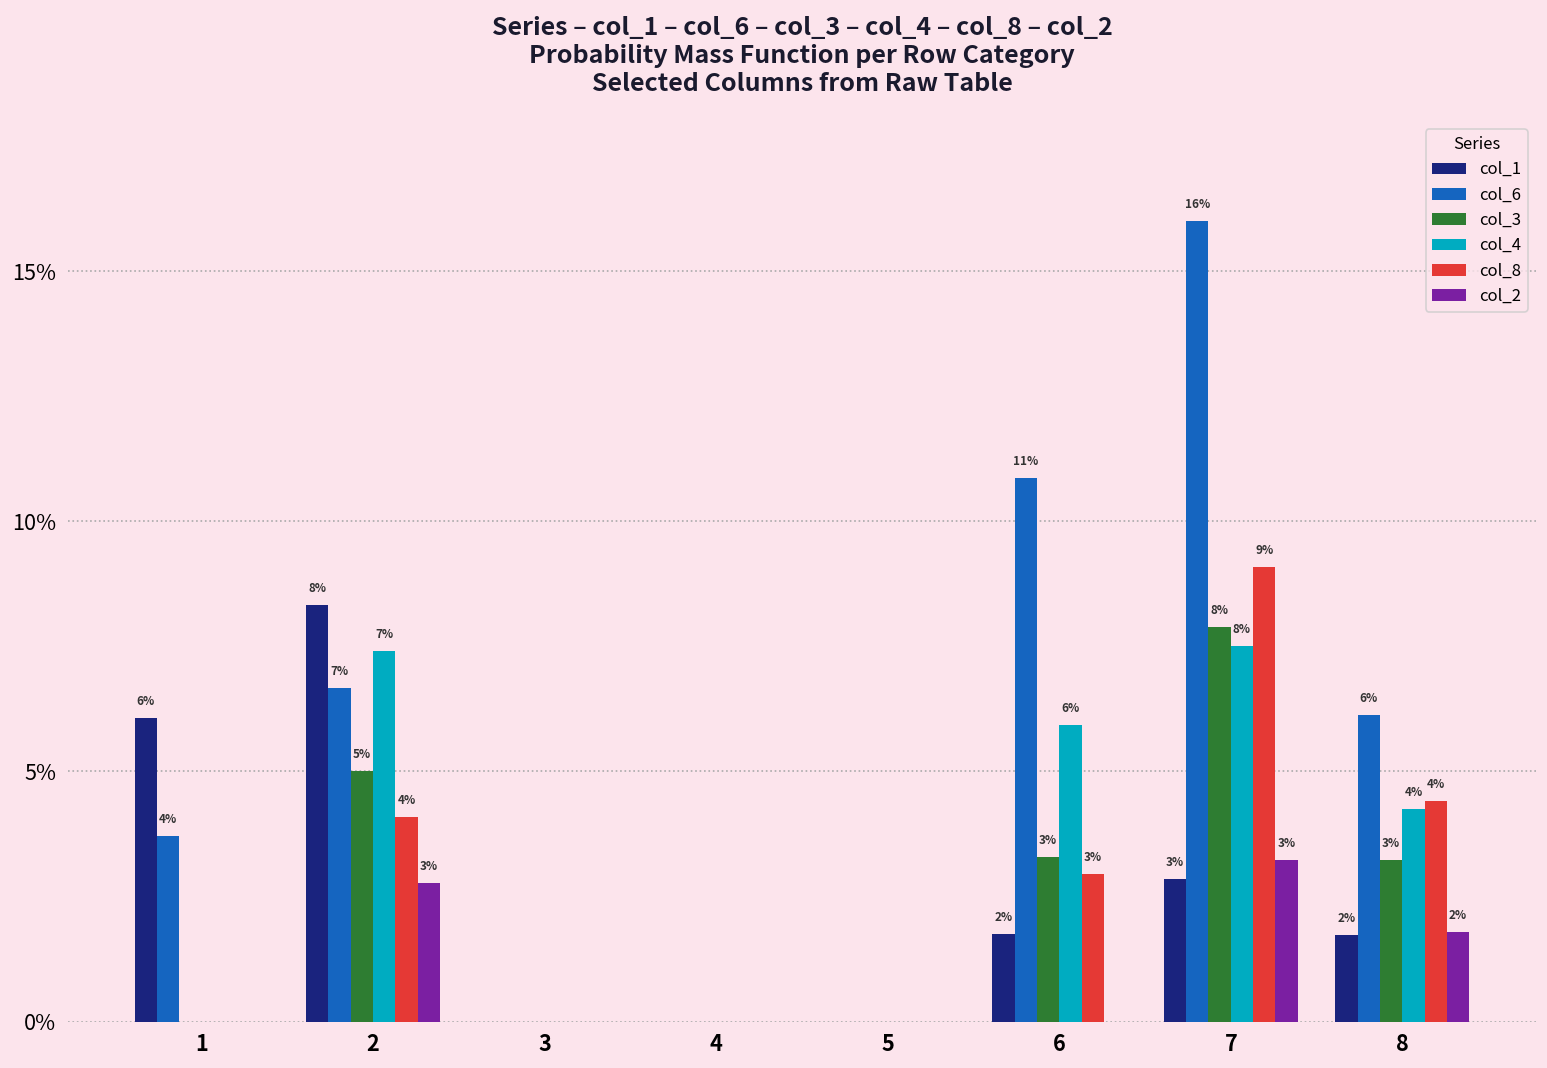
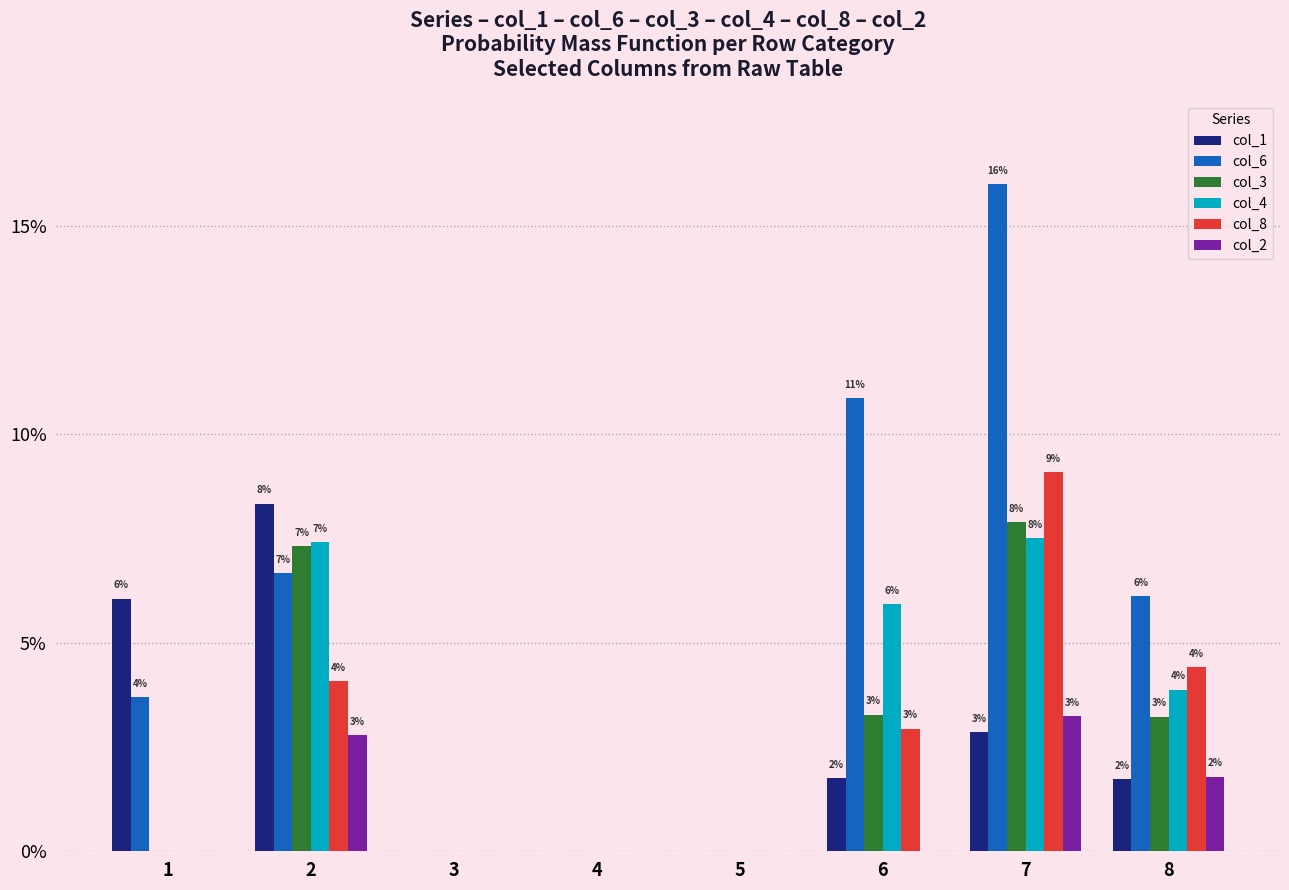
  {
    "col_1": {
      "1": "6%",
      "2": "8%",
      "6": "2%",
      "7": "3%",
      "8": "2%"
    },
    "col_6": {
      "1": "4%",
      "2": "7%",
      "6": "11%",
      "7": "16%",
      "8": "6%"
    },
    "col_3": {
-     "2": "5%",
+     "2": "7%",
      "6": "3%",
      "7": "8%",
      "8": "3%"
    },
    "col_4": {
      "1": "0.0%",
      "3": "0.0%",
      "4": "0.0%",
      "5": "0.0%",
-     "8": "4.3%"
+     "8": "3.9%"
    },
    "col_8": {
      "2": "4%",
      "6": "3%",
      "7": "9%",
      "8": "4%"
    },
    "col_2": {
      "2": "3%",
      "7": "3%",
      "8": "2%"
    }
  }
